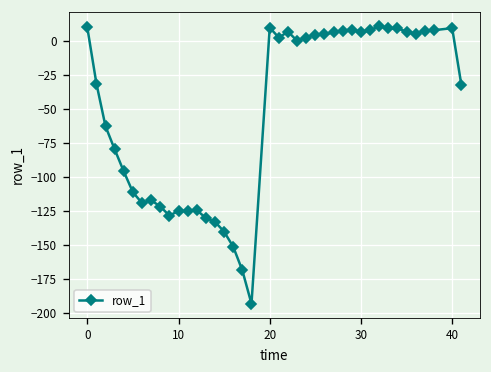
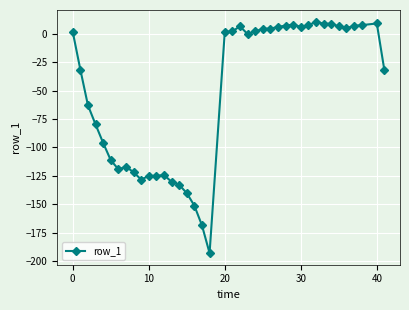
  {
-   "0": 10,
+   "0": 2,
    "10": -125,
-   "20": 9,
+   "20": 2,
    "30": 6,
    "40": 9
  }
